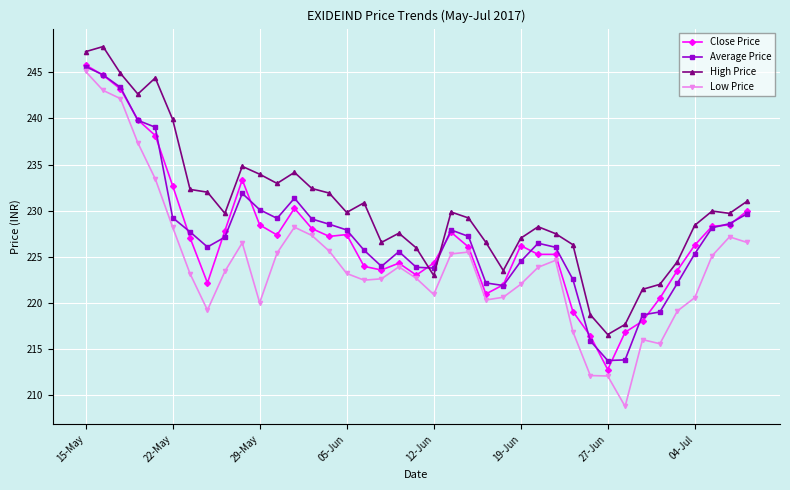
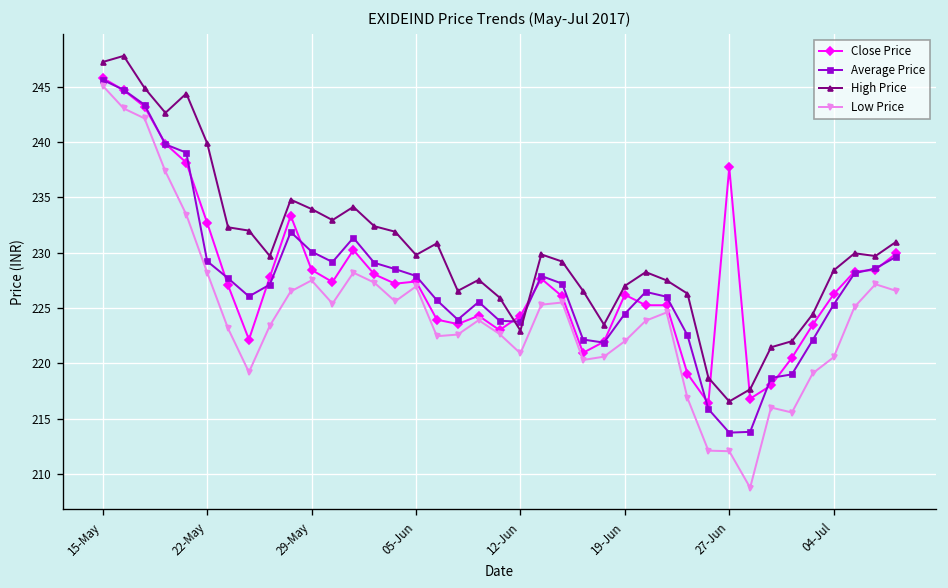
  {
    "Close Price": {
      "22-May": 233,
      "29-May": 228,
      "05-Jun": 227,
      "12-Jun": 224,
      "19-Jun": 226,
-     "27-Jun": 213,
+     "27-Jun": 238,
      "04-Jul": 226
    },
    "Average Price": {
      "22-May": 229,
      "29-May": 230,
      "05-Jun": 228,
      "12-Jun": 224,
      "19-Jun": 224,
      "27-Jun": 214,
      "04-Jul": 225
    },
    "High Price": {
      "15-May": 247,
      "22-May": 240,
      "29-May": 234,
      "05-Jun": 230,
      "12-Jun": 223,
      "19-Jun": 227,
      "27-Jun": 217,
      "04-Jul": 228
    },
    "Low Price": {
      "15-May": 245,
      "22-May": 228,
-     "29-May": 220,
-     "05-Jun": 223,
+     "29-May": 228,
+     "05-Jun": 227,
      "12-Jun": 221,
      "19-Jun": 222,
      "27-Jun": 212,
      "04-Jul": 221
    }
  }
